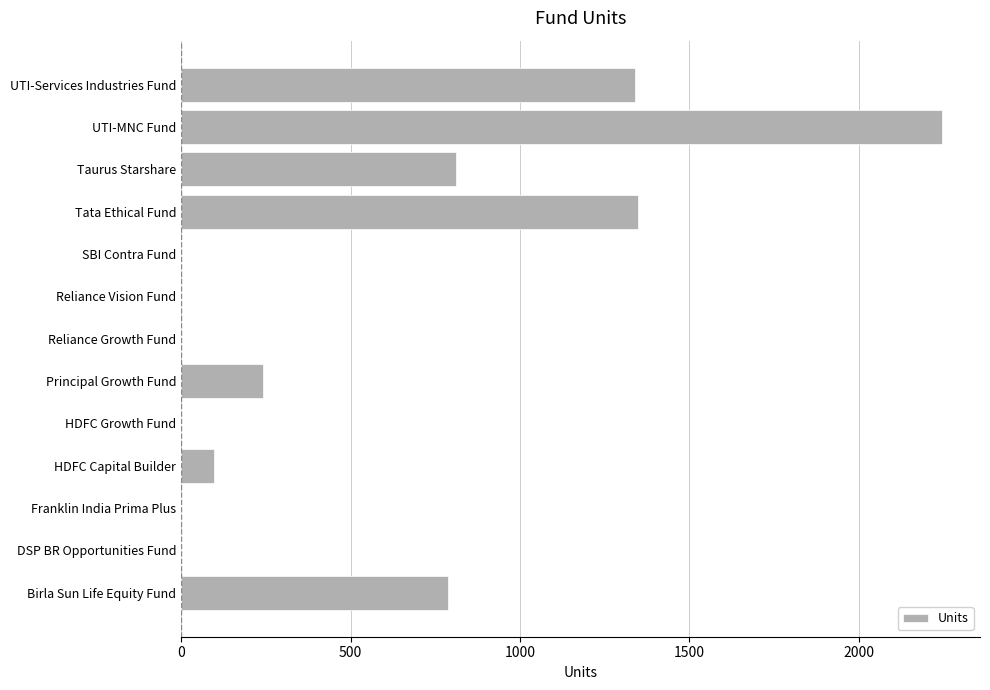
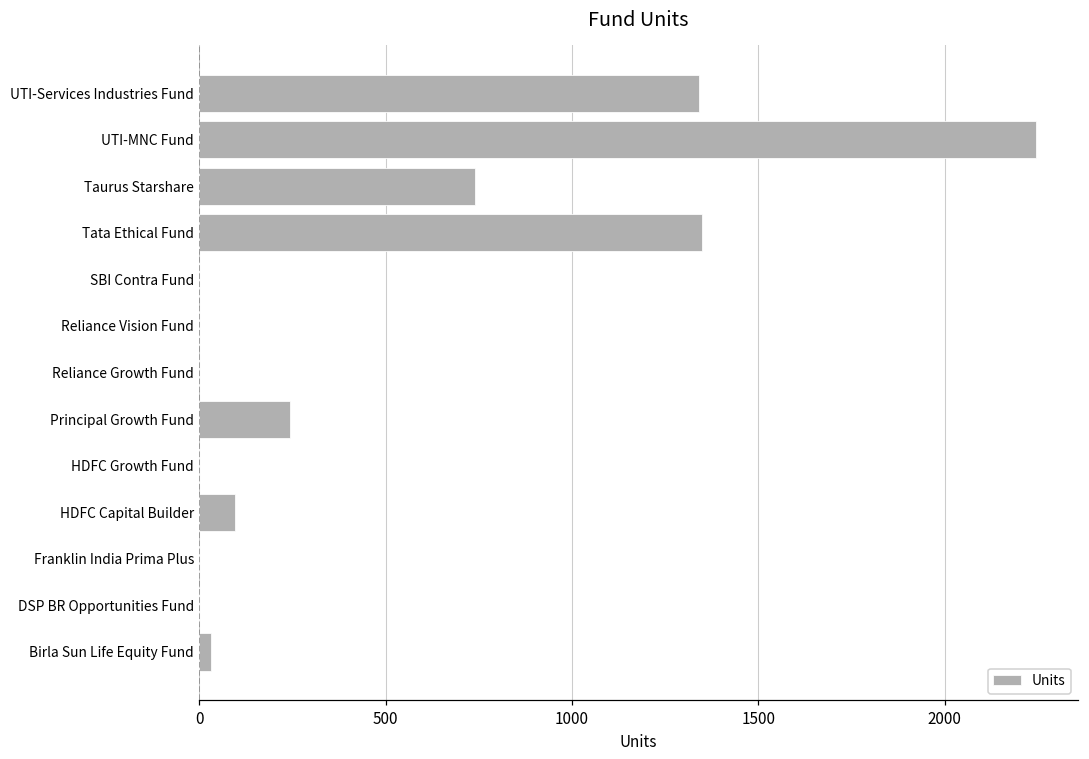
  {
    "UTI-Services Industries Fund": 1340,
    "UTI-MNC Fund": 2250,
-   "Taurus Starshare": 810,
+   "Taurus Starshare": 740,
    "Tata Ethical Fund": 1350,
    "SBI Contra Fund": 0,
    "Reliance Vision Fund": 0,
    "Reliance Growth Fund": 0,
    "Principal Growth Fund": 240,
    "HDFC Growth Fund": 0,
    "HDFC Capital Builder": 100,
    "Franklin India Prima Plus": 0,
    "DSP BR Opportunities Fund": 0,
-   "Birla Sun Life Equity Fund": 790
+   "Birla Sun Life Equity Fund": 30
  }
